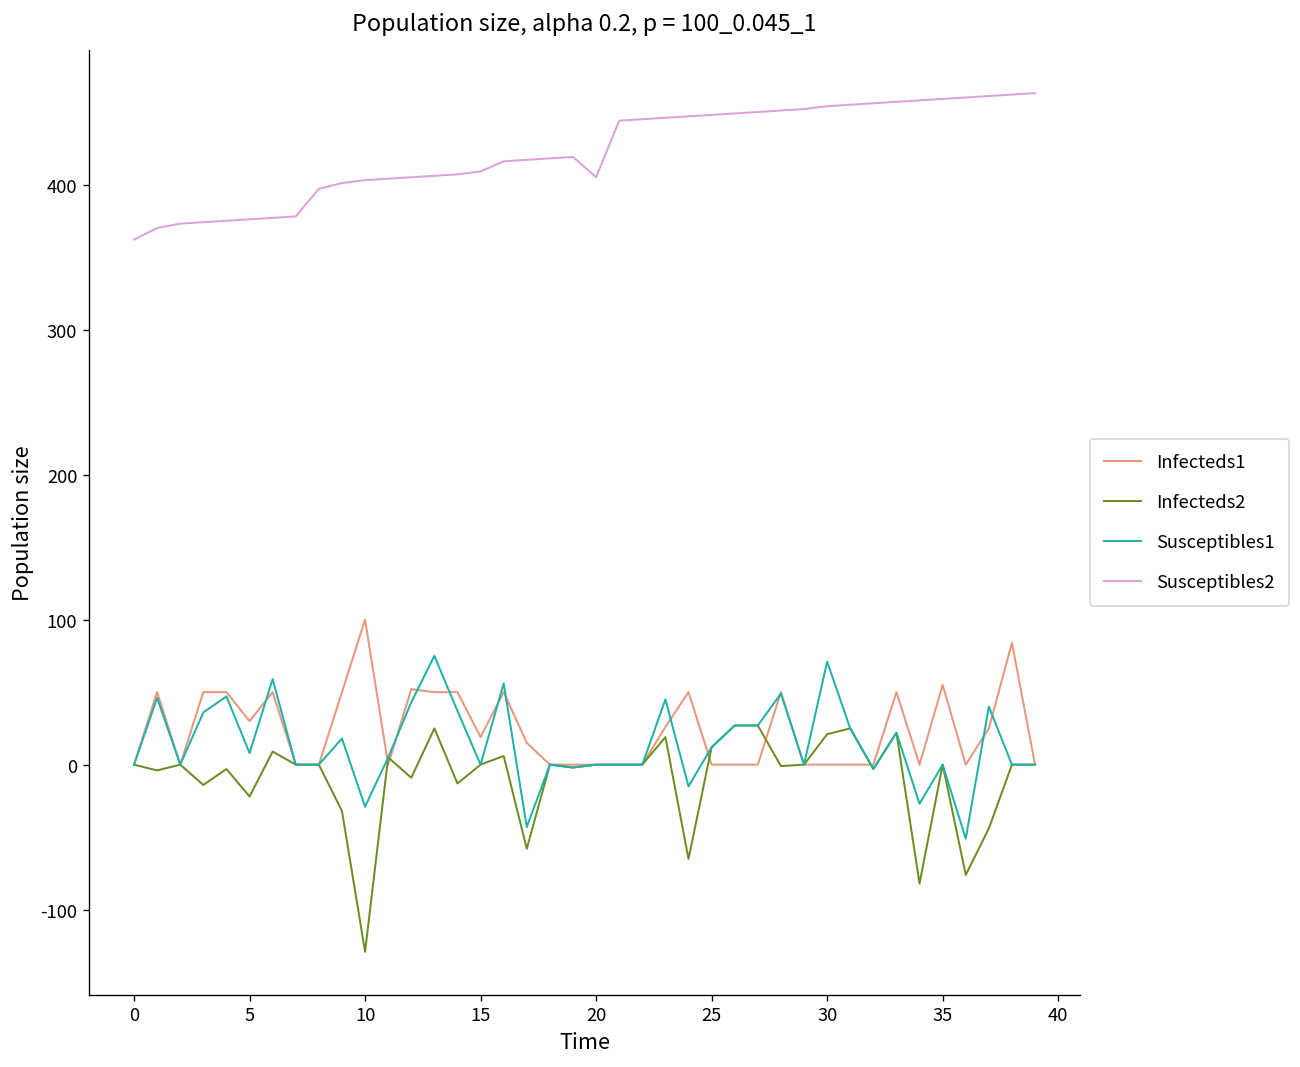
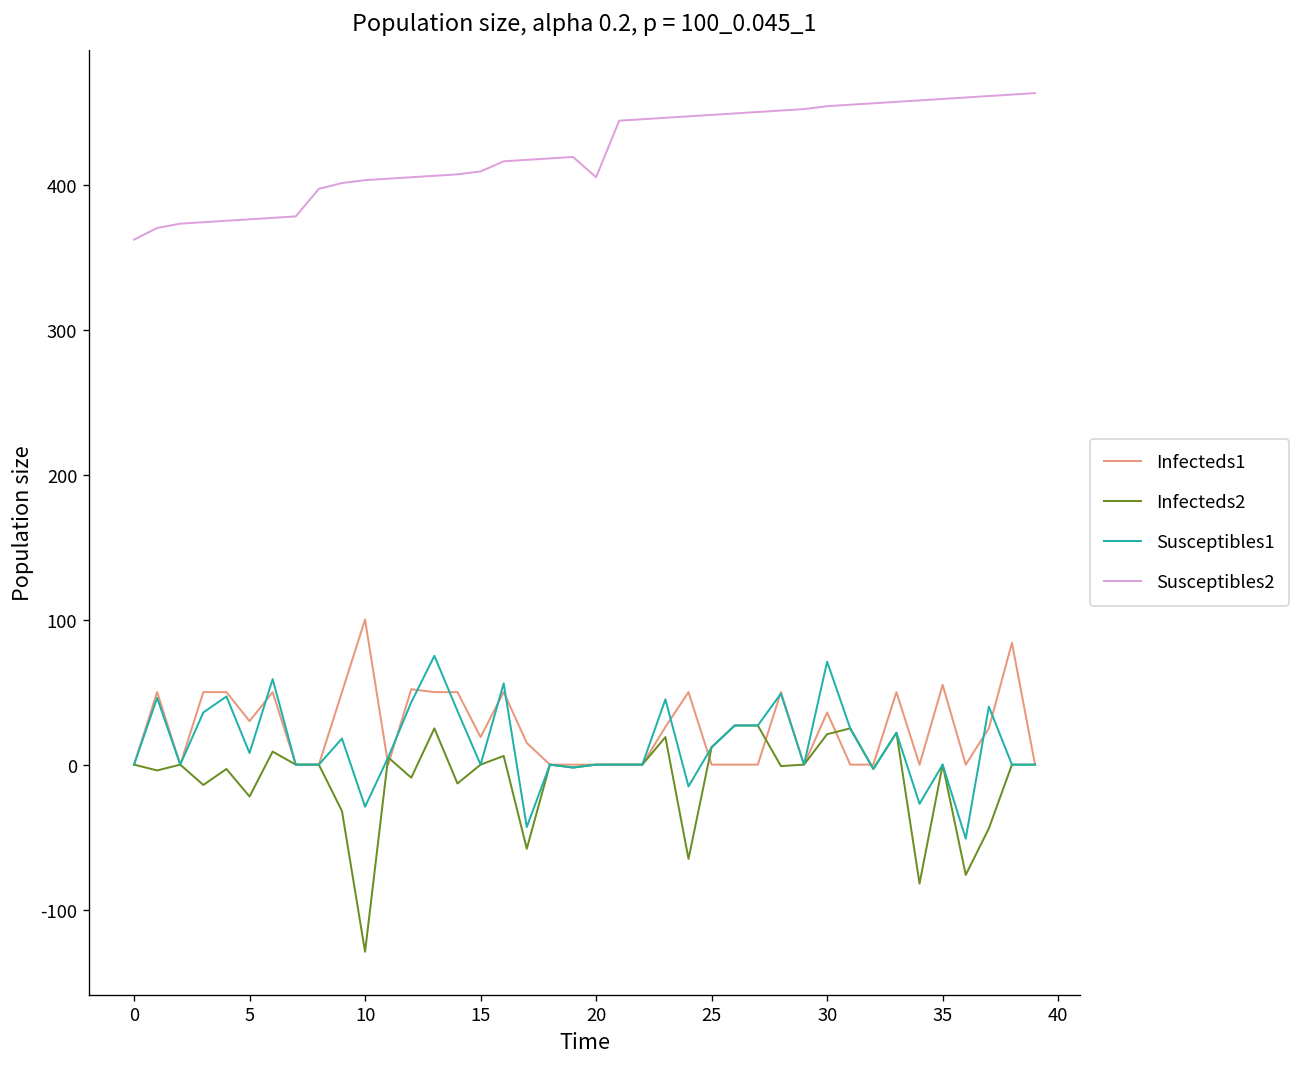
  {
    "Infecteds1": {
      "5": 30,
      "10": 100,
      "15": 19,
      "25": 0,
-     "30": 0,
+     "30": 36,
      "35": 55
    },
    "Infecteds2": {
      "5": -22,
      "10": -129,
      "30": 21
    },
    "Susceptibles1": {
      "5": 8,
      "10": -29,
      "30": 71
    },
    "Susceptibles2": {
      "0": 362,
      "5": 376,
      "10": 403,
      "15": 409,
      "20": 405,
      "25": 448,
      "30": 454,
      "35": 459
    }
  }
